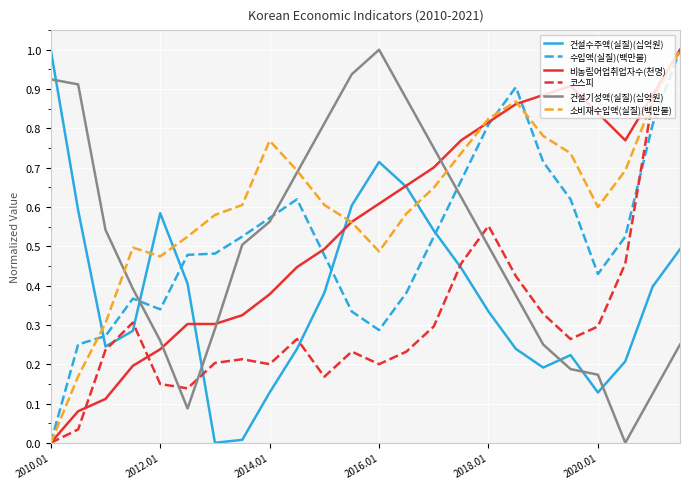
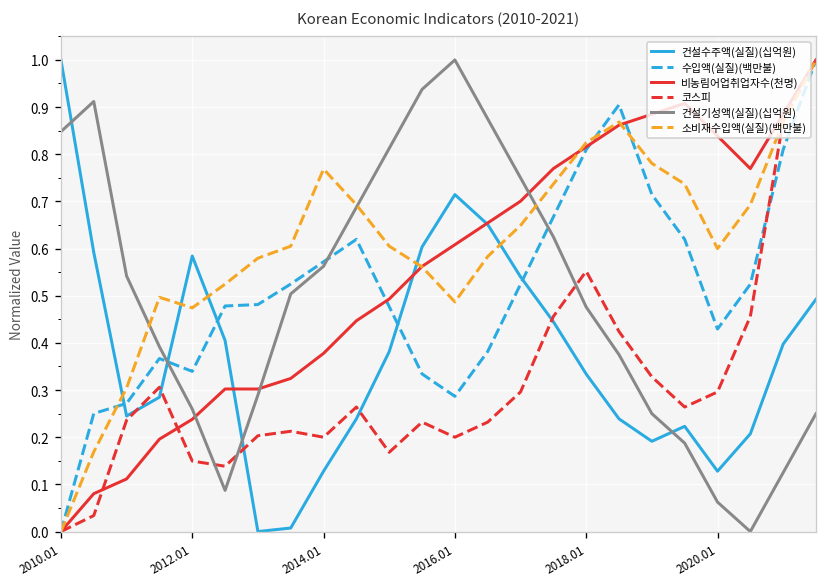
  {
    "건설기성액(실질)(십억원)": {
-     "2010.01": 0.92,
+     "2010.01": 0.85,
      "2012.01": 0.26,
      "2014.01": 0.56,
      "2016.01": 1.00,
-     "2018.01": 0.50,
-     "2020.01": 0.17
+     "2018.01": 0.48,
+     "2020.01": 0.06
    },
    "소비재수입액(실질)(백만불)": {
      "2012.01": 0.47,
      "2014.01": 0.77,
      "2016.01": 0.49,
      "2018.01": 0.82,
      "2020.01": 0.60
    }
  }
